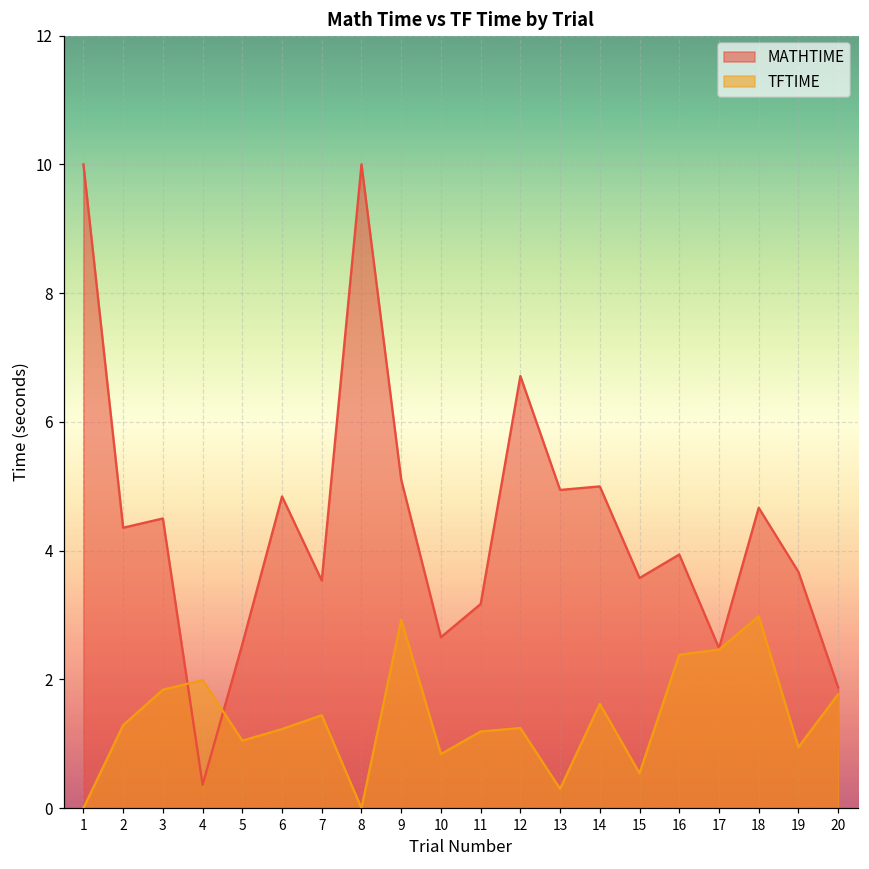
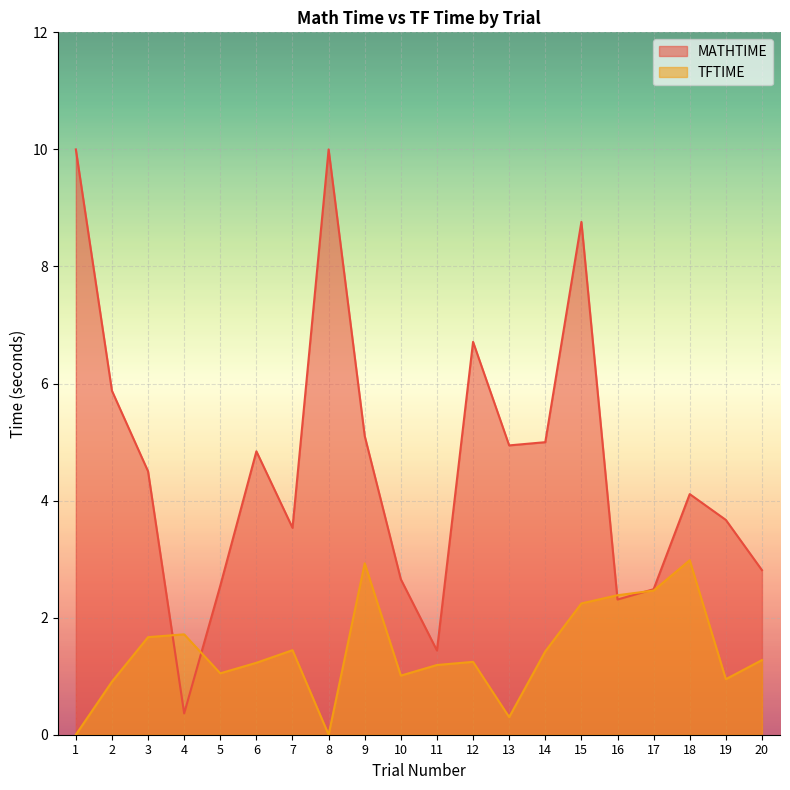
  {
    "MATHTIME": {
      "1": 10.0,
-     "2": 4.4,
+     "2": 5.9,
      "3": 4.5,
      "4": 0.4,
      "5": 2.5,
      "6": 4.8,
      "7": 3.5,
      "8": 10.0,
      "9": 5.1,
      "10": 2.7,
-     "11": 3.2,
+     "11": 1.4,
      "12": 6.7,
      "13": 4.9,
      "14": 5.0,
-     "15": 3.6,
-     "16": 3.9,
-     "18": 4.7,
+     "15": 8.8,
+     "16": 2.3,
+     "18": 4.1,
      "19": 3.7,
-     "20": 1.9
+     "20": 2.8
    },
    "TFTIME": {
      "1": 0.0,
-     "2": 1.3,
-     "3": 1.8,
-     "4": 2.0,
+     "2": 0.9,
+     "3": 1.7,
+     "4": 1.7,
      "5": 1.0,
      "6": 1.2,
      "7": 1.4,
      "8": 0.0,
      "9": 2.9,
-     "10": 0.8,
+     "10": 1.0,
      "11": 1.2,
      "12": 1.2,
      "13": 0.3,
-     "14": 1.6,
-     "15": 0.5,
+     "14": 1.4,
+     "15": 2.2,
      "16": 2.4,
      "18": 3.0,
      "19": 0.9,
-     "20": 1.8
+     "20": 1.3
    }
  }
